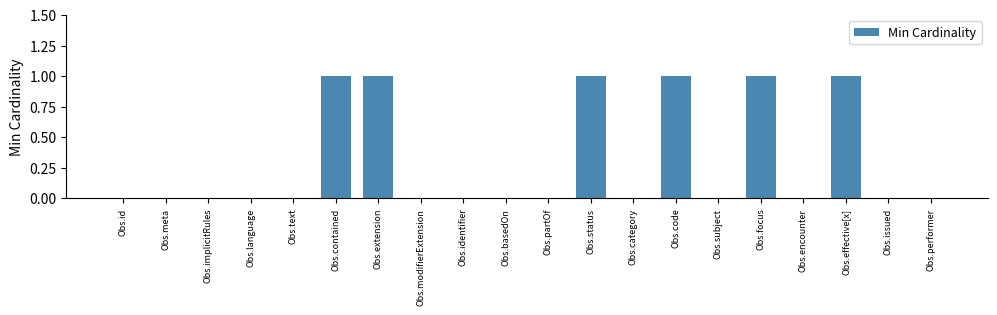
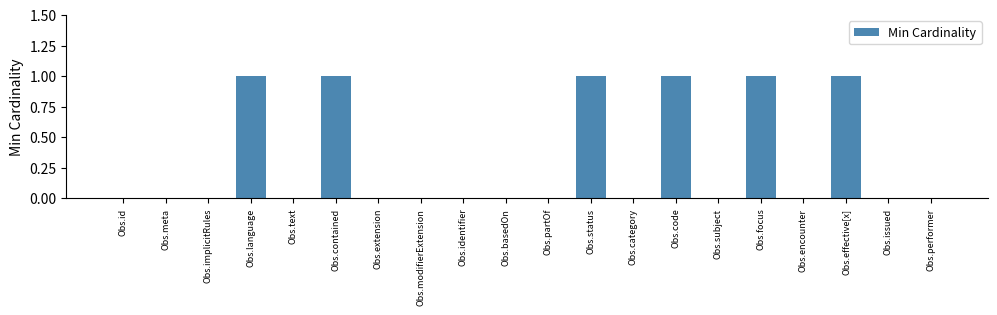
  {
    "Obs.id": 0,
    "Obs.meta": 0,
    "Obs.implicitRules": 0,
-   "Obs.language": 0,
+   "Obs.language": 1,
    "Obs.text": 0,
    "Obs.contained": 1,
-   "Obs.extension": 1,
+   "Obs.extension": 0,
    "Obs.modifierExtension": 0,
    "Obs.identifier": 0,
    "Obs.basedOn": 0,
    "Obs.partOf": 0,
    "Obs.status": 1,
    "Obs.category": 0,
    "Obs.code": 1,
    "Obs.subject": 0,
    "Obs.focus": 1,
    "Obs.encounter": 0,
    "Obs.effective[x]": 1,
    "Obs.issued": 0,
    "Obs.performer": 0
  }
